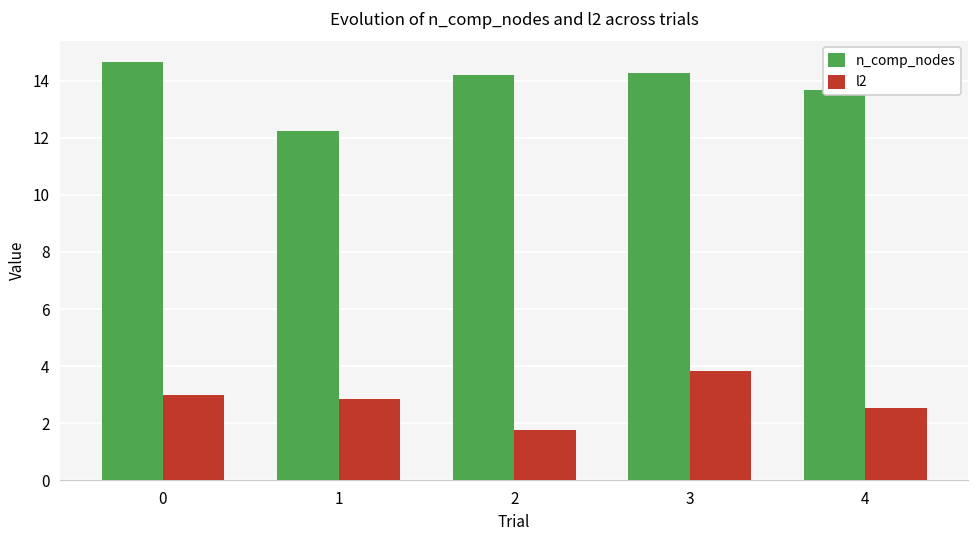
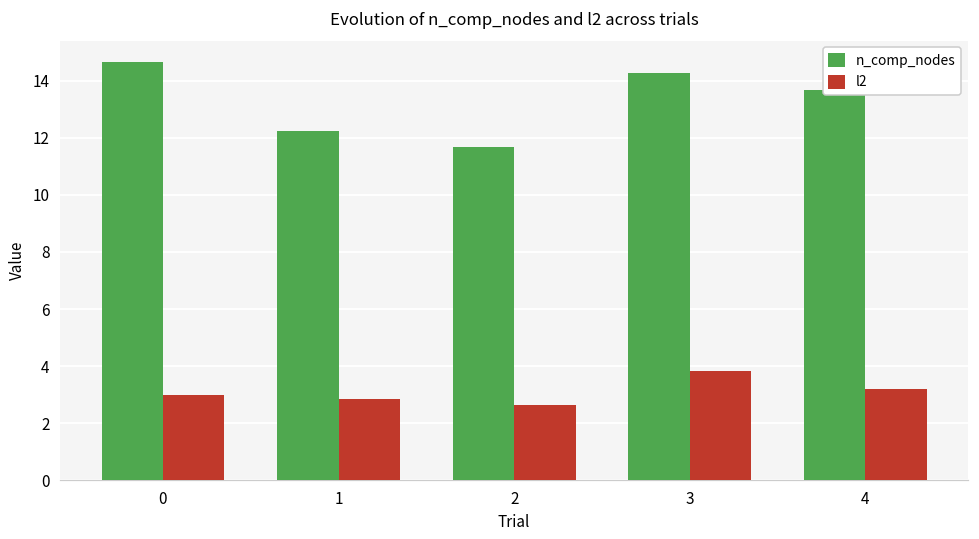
  {
    "n_comp_nodes": {
      "0": 14.7,
      "1": 12.2,
-     "2": 14.2,
+     "2": 11.7,
      "3": 14.3
    },
    "l2": {
      "0": 3.0,
      "1": 2.9,
-     "2": 1.8,
+     "2": 2.6,
      "3": 3.8,
-     "4": 2.5
+     "4": 3.2
    }
  }
